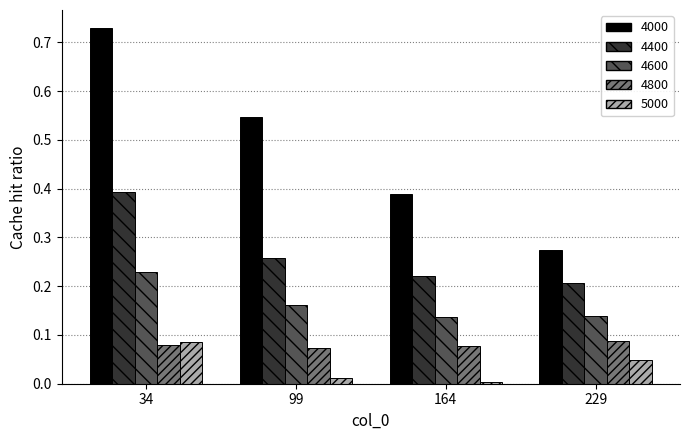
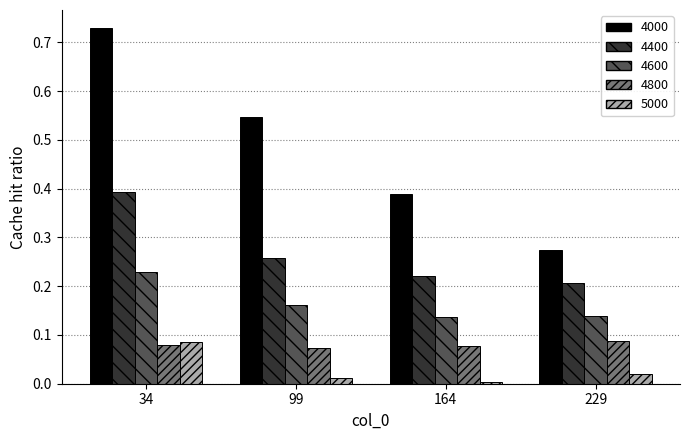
  {
    "4000": {
      "34": 0.73,
      "99": 0.55,
      "164": 0.39,
      "229": 0.27
    },
    "5000": {
      "34": 0.09,
      "99": 0.01,
-     "229": 0.05
+     "229": 0.02
    }
  }
